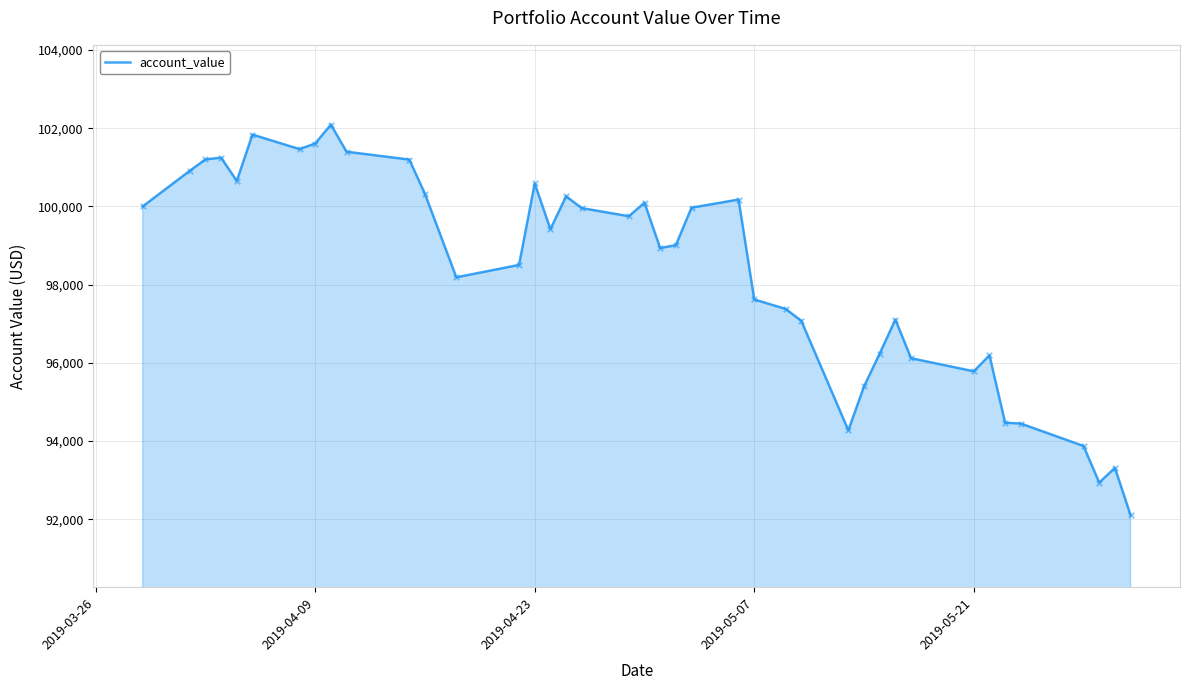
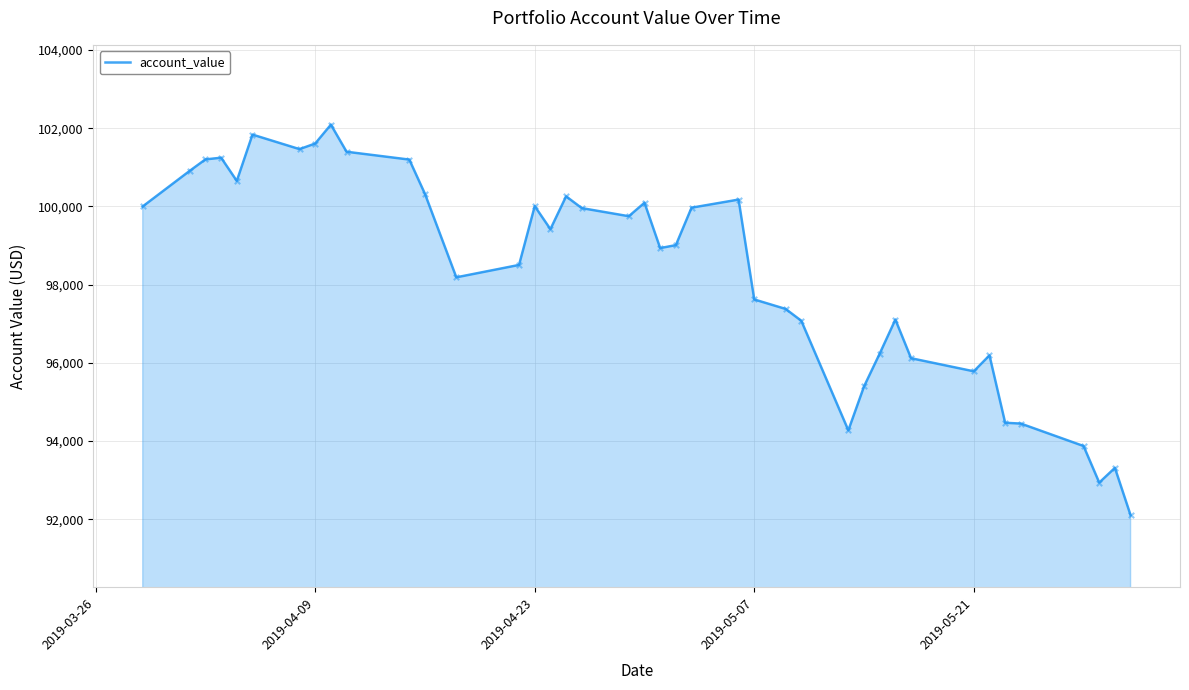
  {
    "2019-04-09": "101,600",
-   "2019-04-23": "100,600",
+   "2019-04-23": "100,000",
    "2019-05-07": "97,600",
    "2019-05-21": "95,800"
  }
